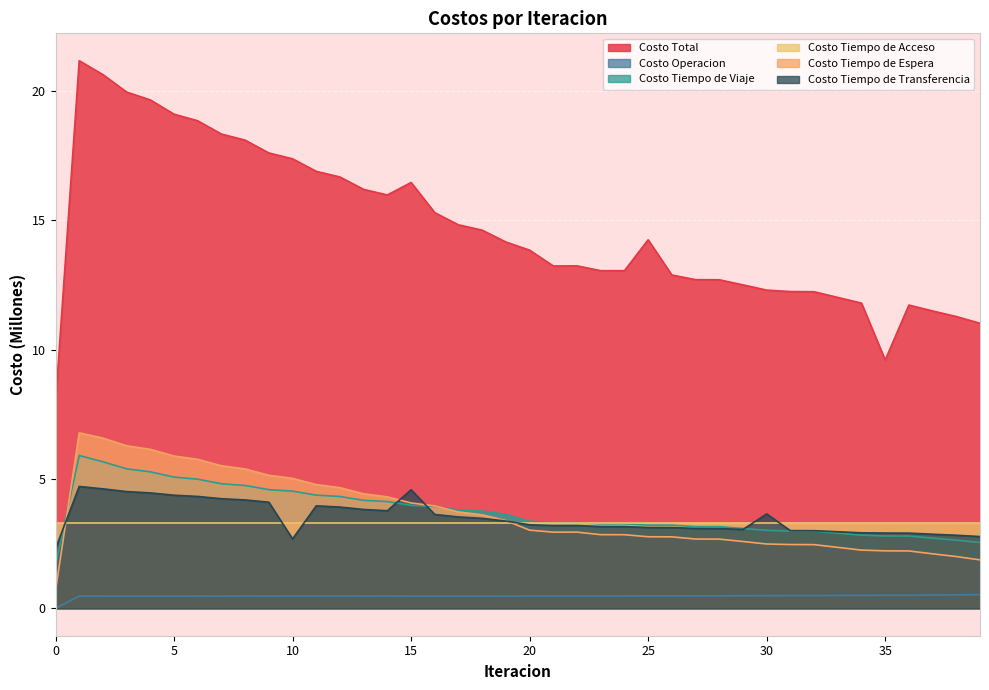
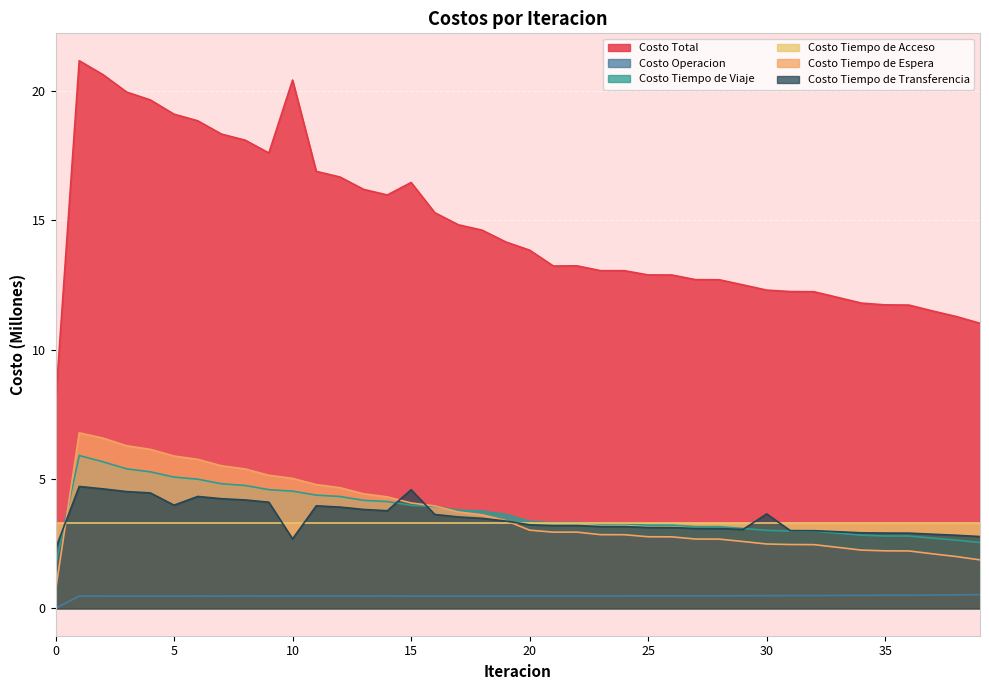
  {
    "Costo Total": {
      "0": 7.9,
      "5": 19.1,
-     "10": 17.4,
+     "10": 20.4,
      "15": 16.5,
      "20": 13.9,
-     "25": 14.3,
+     "25": 12.9,
      "30": 12.3,
-     "35": 9.6
+     "35": 11.7
    },
    "Costo Tiempo de Transferencia": {
      "0": 2.3,
-     "5": 4.4,
+     "5": 4.0,
      "10": 2.7,
      "15": 4.6,
      "30": 3.7,
      "35": 2.9
    }
  }
